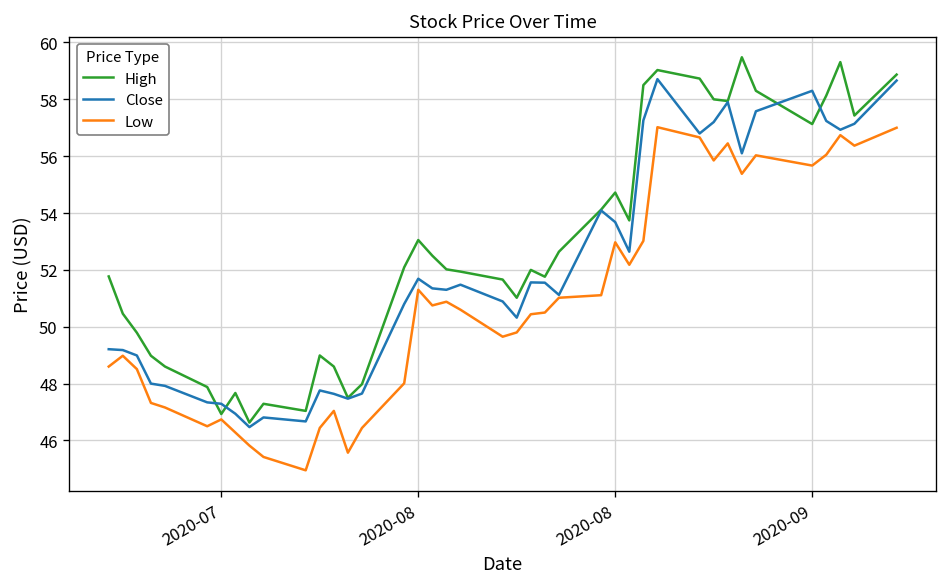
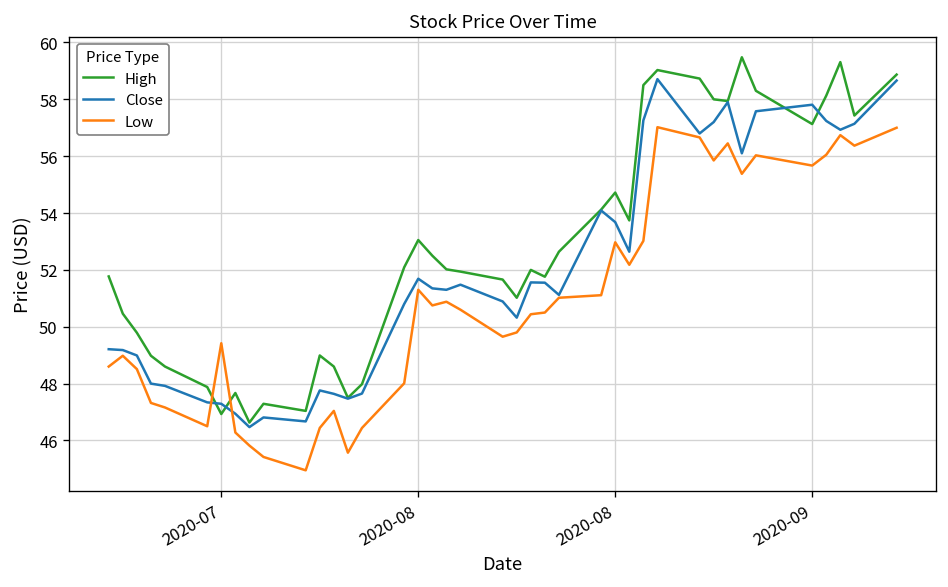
  {
    "High": {
      "2020-07": 46.9,
      "2020-09": 57.1
    },
    "Close": {
      "2020-07": 47.3,
-     "2020-09": 58.3
+     "2020-09": 57.8
    },
    "Low": {
-     "2020-07": 46.7,
+     "2020-07": 49.4,
      "2020-09": 55.7
    }
  }
